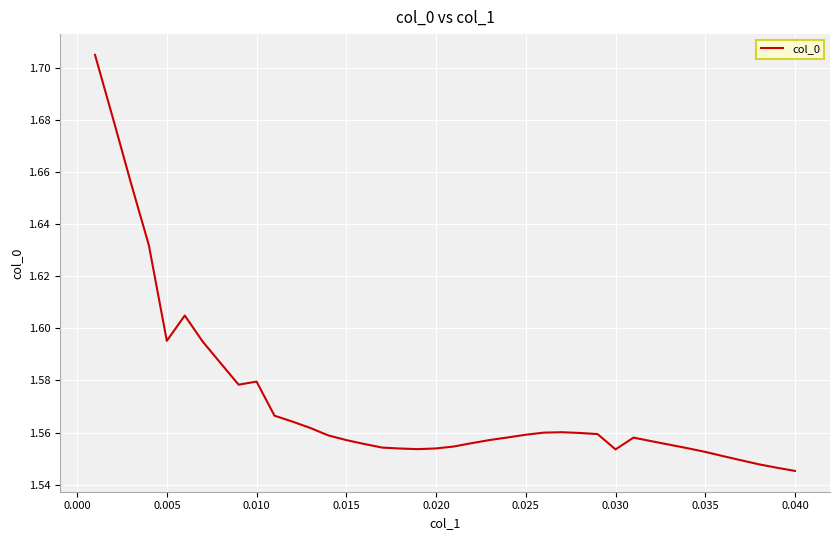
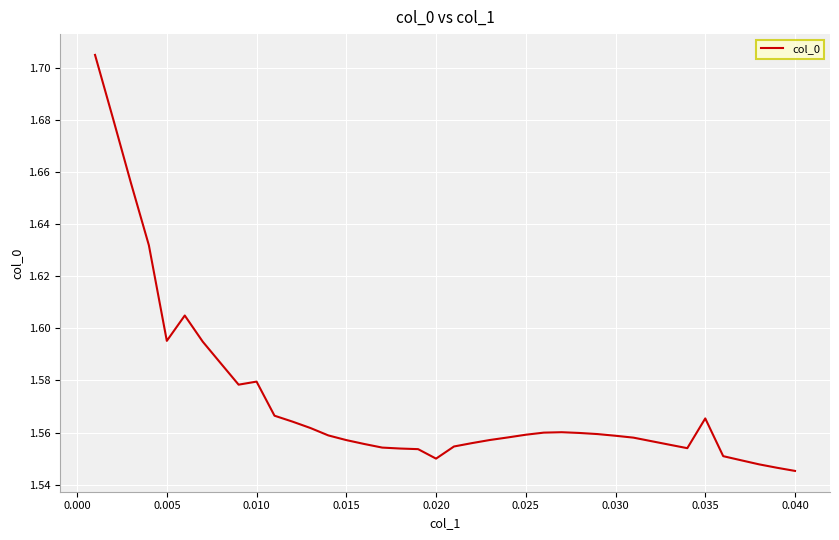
  {
    "0.005": 1.595,
    "0.010": 1.580,
    "0.015": 1.557,
-   "0.020": 1.554,
+   "0.020": 1.550,
    "0.025": 1.559,
-   "0.030": 1.554,
-   "0.035": 1.553,
+   "0.030": 1.559,
+   "0.035": 1.565,
    "0.040": 1.545
  }
